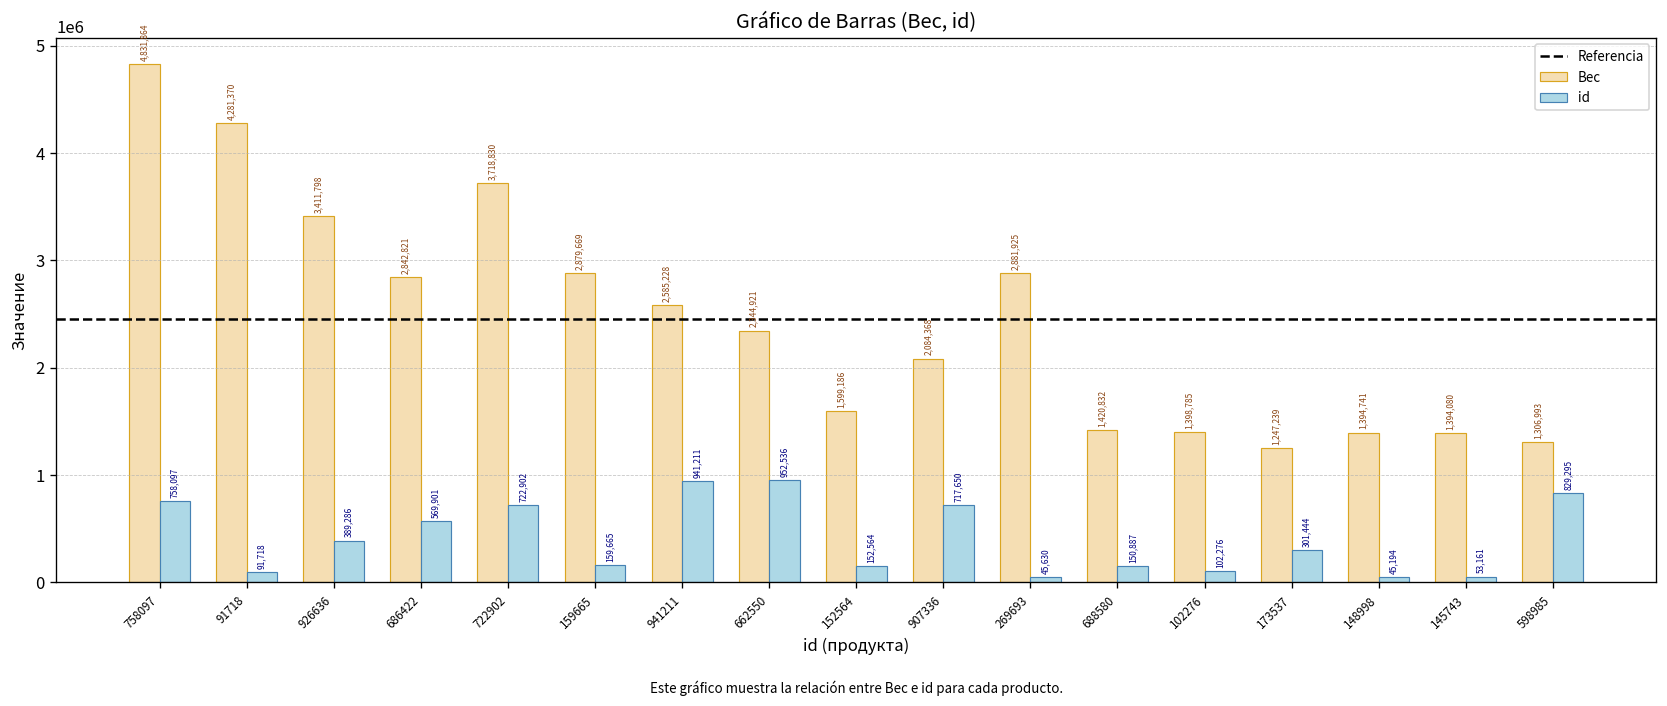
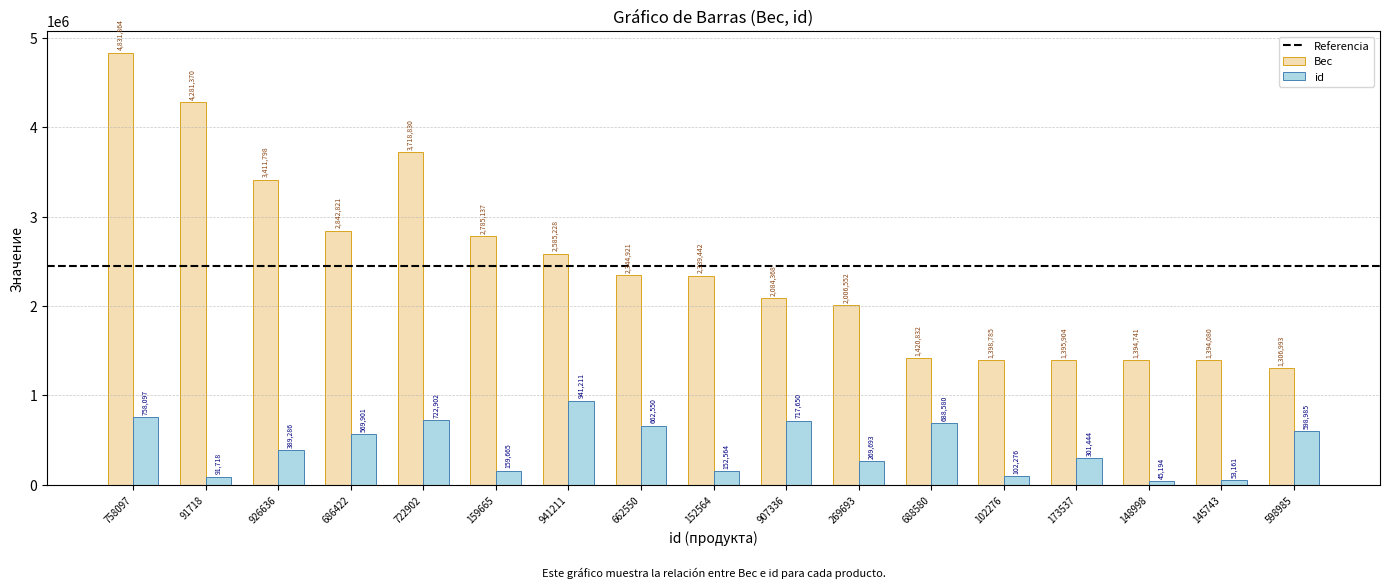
  {
    "Вес": {
      "758097": "4,831,864",
      "91718": "4,281,370",
      "926636": "3,411,798",
      "686422": "2,842,821",
      "722902": "3,718,830",
-     "159665": "2,879,669",
+     "159665": "2,785,137",
      "941211": "2,585,228",
      "662550": "2,344,921",
-     "152564": "1,599,186",
+     "152564": "2,339,442",
      "907336": "2,084,368",
-     "269693": "2,881,925",
+     "269693": "2,006,552",
      "688580": "1,420,832",
      "102276": "1,398,785",
-     "173537": "1,247,239",
+     "173537": "1,395,904",
      "148998": "1,394,741",
      "145743": "1,394,080",
      "598985": "1,306,993"
    },
    "id": {
      "758097": "758,097",
      "91718": "91,718",
      "926636": "389,286",
      "686422": "569,901",
      "722902": "722,902",
      "159665": "159,665",
      "941211": "941,211",
-     "662550": "952,536",
+     "662550": "662,550",
      "152564": "152,564",
      "907336": "717,650",
-     "269693": "45,630",
-     "688580": "150,887",
+     "269693": "269,693",
+     "688580": "688,580",
      "102276": "102,276",
      "173537": "301,444",
      "148998": "45,194",
      "145743": "53,161",
-     "598985": "829,295"
+     "598985": "598,985"
    }
  }
